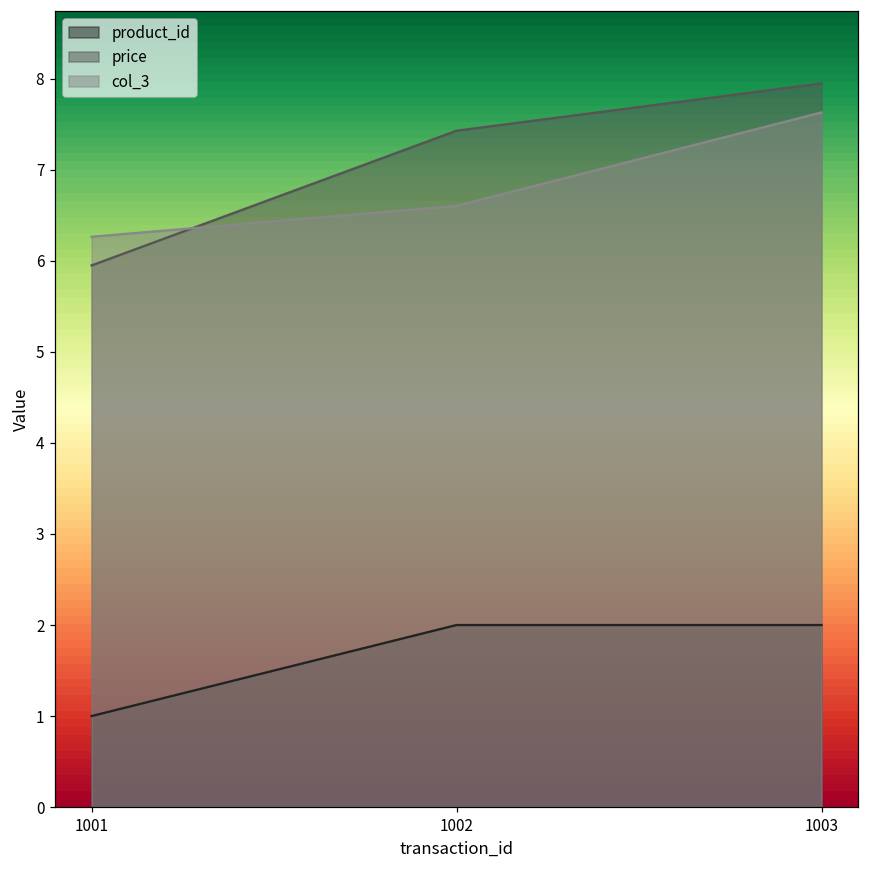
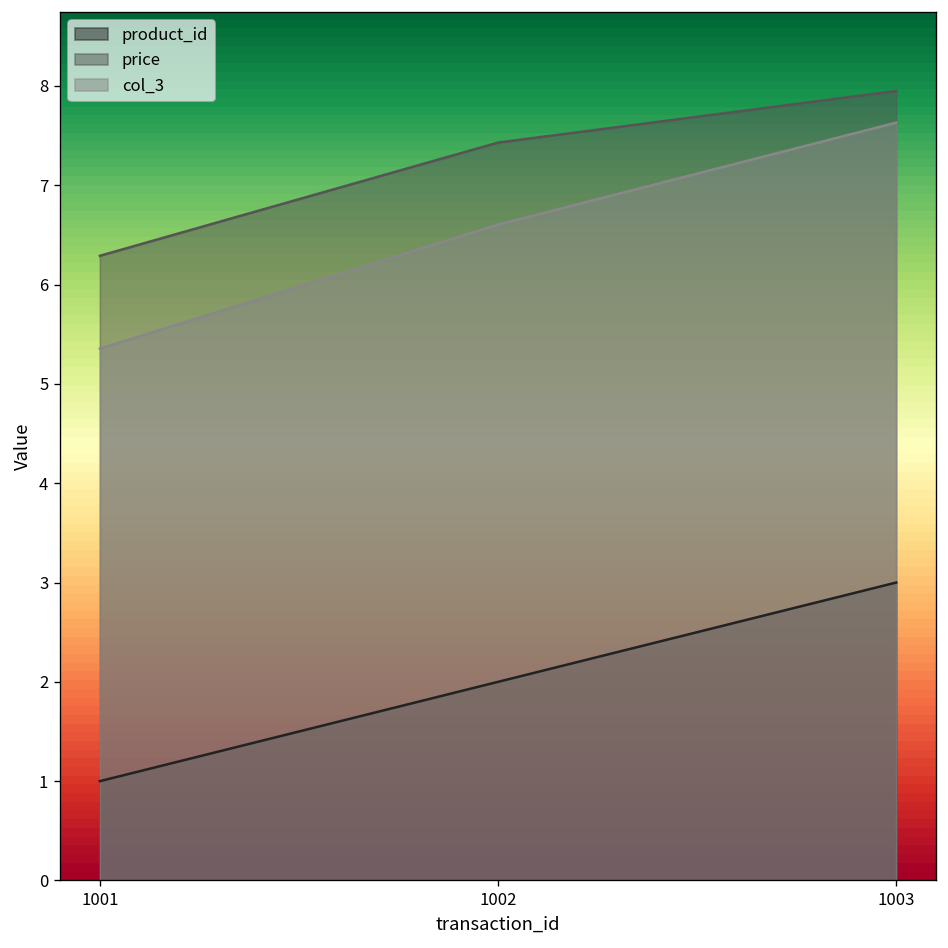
  {
    "product_id": {
      "1001": 1,
      "1002": 2,
-     "1003": 2
+     "1003": 3
    },
    "price": {
-     "1001": 6.0,
+     "1001": 6.3,
      "1002": 7.4,
      "1003": 8.0
    },
    "col_3": {
-     "1001": 6.3,
+     "1001": 5.4,
      "1002": 6.6,
      "1003": 7.6
    }
  }
